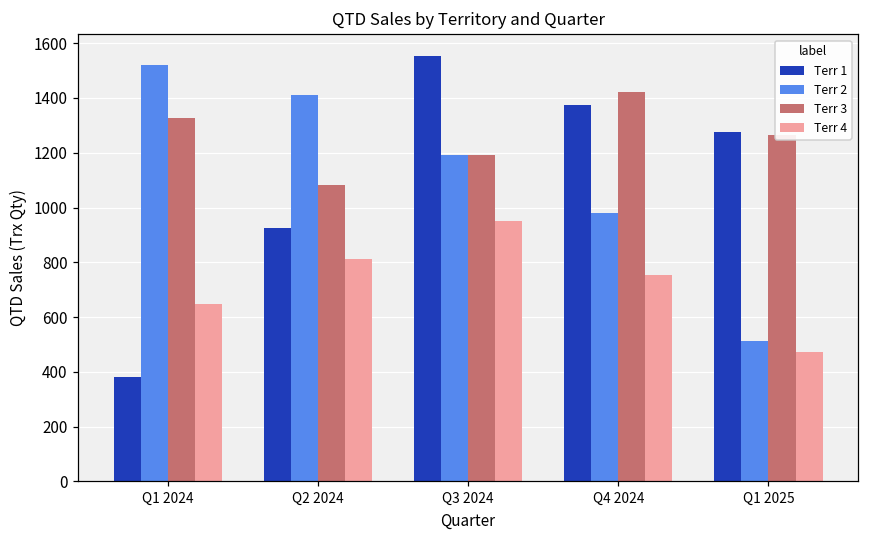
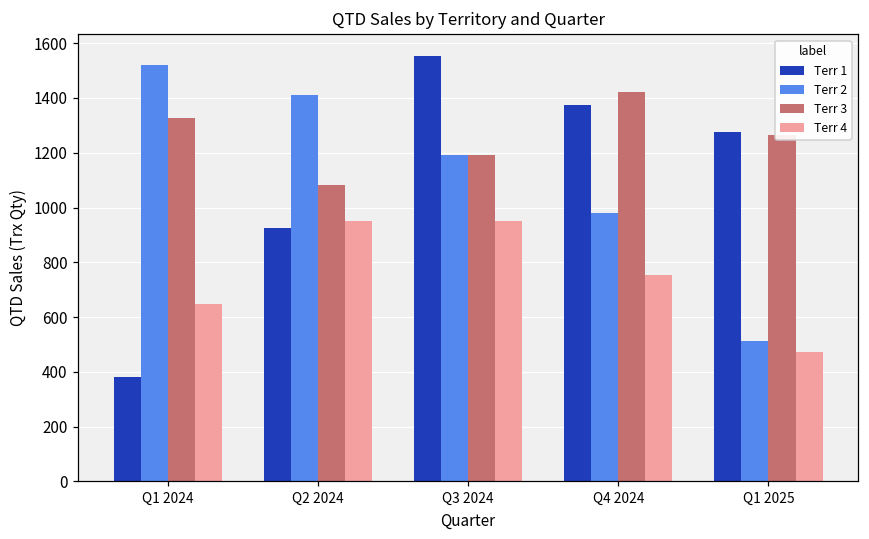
  {
    "Terr 1": {
      "Q1 2024": 380,
      "Q2 2024": 930,
      "Q3 2024": 1550,
      "Q4 2024": 1370,
      "Q1 2025": 1270
    },
    "Terr 2": {
      "Q1 2024": 1520,
      "Q2 2024": 1410,
      "Q3 2024": 1190,
      "Q4 2024": 980,
      "Q1 2025": 510
    },
    "Terr 3": {
      "Q1 2024": 1330,
      "Q2 2024": 1080,
      "Q3 2024": 1190,
      "Q4 2024": 1420,
      "Q1 2025": 1270
    },
    "Terr 4": {
      "Q1 2024": 650,
-     "Q2 2024": 810,
+     "Q2 2024": 950,
      "Q3 2024": 950,
      "Q4 2024": 750,
      "Q1 2025": 470
    }
  }
